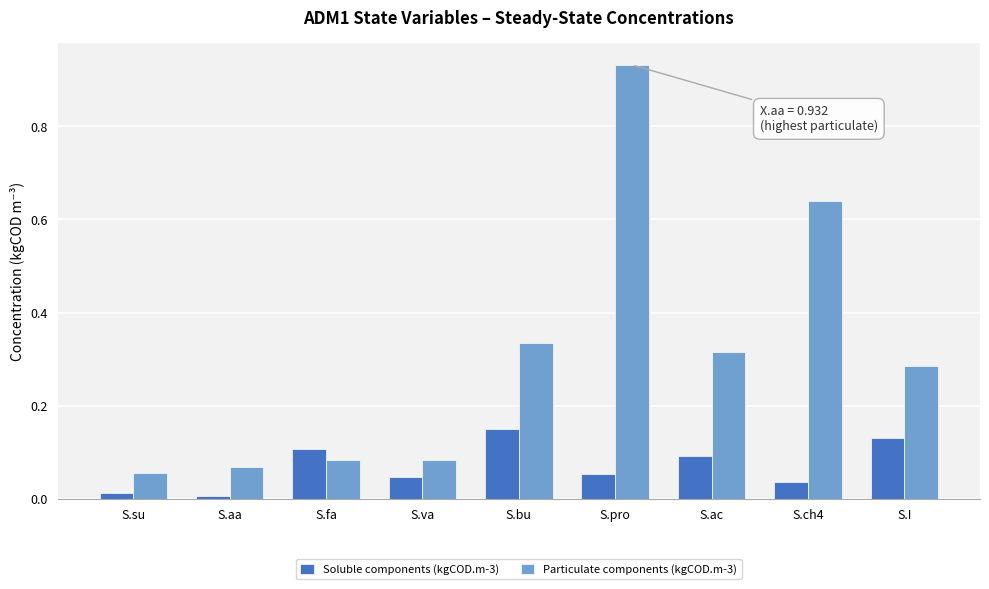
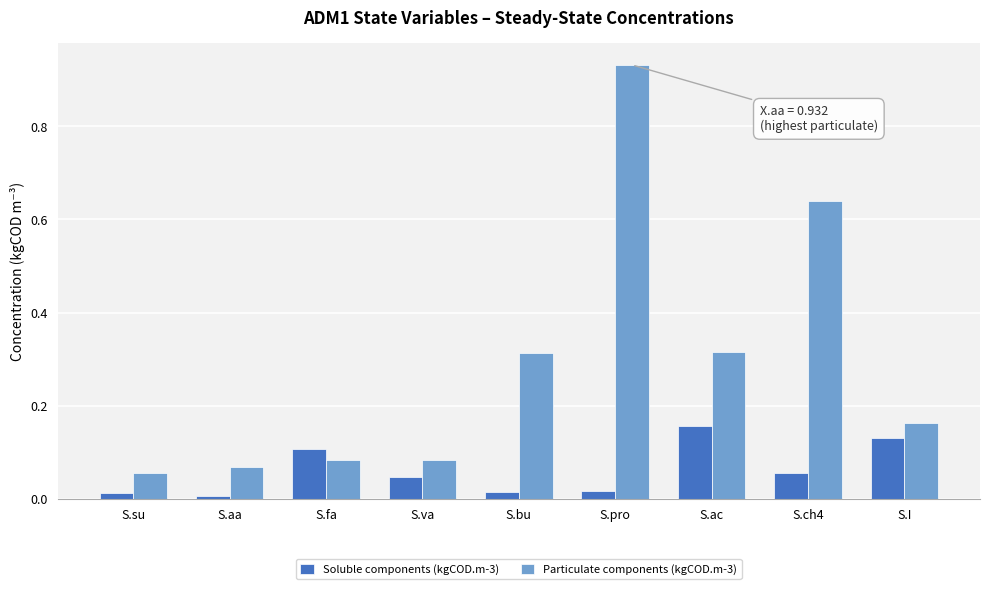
  {
    "Soluble components (kgCOD.m-3)": {
      "S.su": 0.01,
      "S.aa": 0.01,
      "S.fa": 0.11,
      "S.va": 0.05,
-     "S.bu": 0.15,
-     "S.pro": 0.05,
-     "S.ac": 0.09,
-     "S.ch4": 0.04,
+     "S.bu": 0.01,
+     "S.pro": 0.02,
+     "S.ac": 0.16,
+     "S.ch4": 0.06,
      "S.I": 0.13
    },
    "Particulate components (kgCOD.m-3)": {
      "S.su": 0.06,
      "S.aa": 0.07,
      "S.fa": 0.08,
      "S.va": 0.08,
-     "S.bu": 0.33,
+     "S.bu": 0.31,
      "S.ac": 0.32,
      "S.ch4": 0.64,
-     "S.I": 0.28
+     "S.I": 0.16
    }
  }
